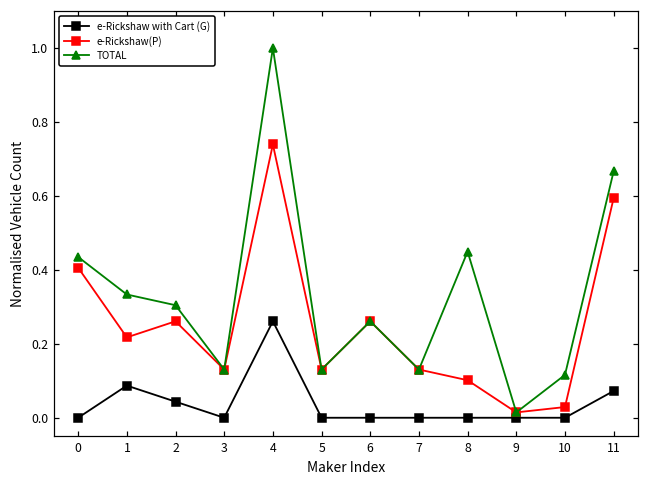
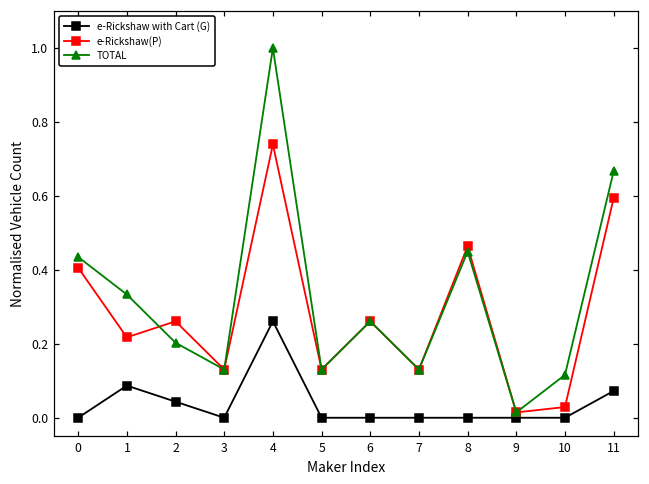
  {
    "e-Rickshaw with Cart (G)": {
      "0": 0.00,
      "1": 0.09,
      "2": 0.04,
      "3": 0.00,
      "4": 0.26,
      "5": 0.00,
      "6": 0.00,
      "7": 0.00,
      "8": 0.00,
      "9": 0.00,
      "10": 0.00,
      "11": 0.07
    },
    "e-Rickshaw(P)": {
      "0": 0.41,
      "1": 0.22,
      "2": 0.26,
      "4": 0.74,
-     "8": 0.10,
+     "8": 0.46,
      "10": 0.03,
      "11": 0.59
    },
    "TOTAL": {
      "0": 0.43,
      "1": 0.33,
-     "2": 0.30,
+     "2": 0.20,
      "4": 1.00,
      "8": 0.45,
      "10": 0.12,
      "11": 0.67
    }
  }
